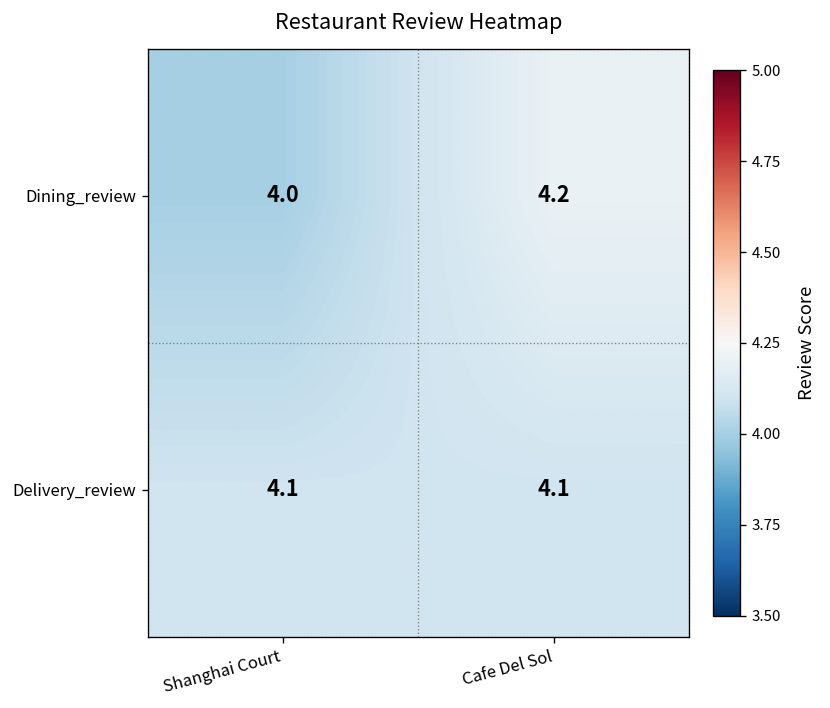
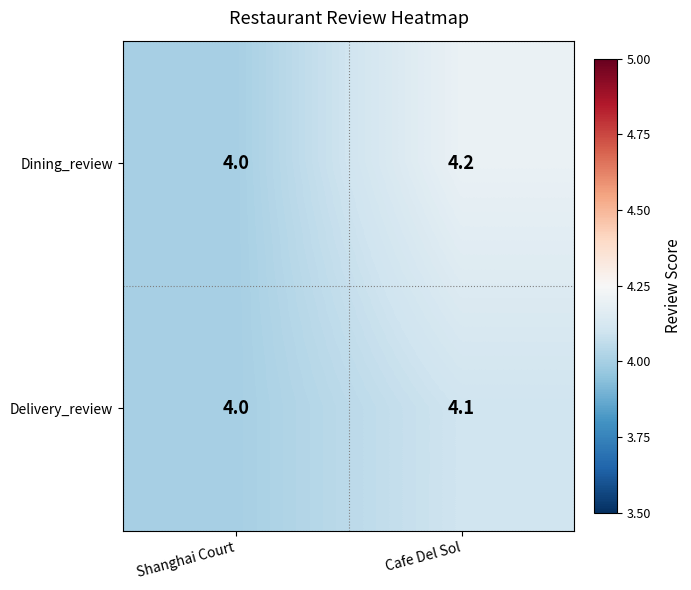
  {
    "Dining_review": {
      "Shanghai Court": 4.0,
      "Cafe Del Sol": 4.2
    },
    "Delivery_review": {
-     "Shanghai Court": 4.1,
+     "Shanghai Court": 4.0,
      "Cafe Del Sol": 4.1
    }
  }
